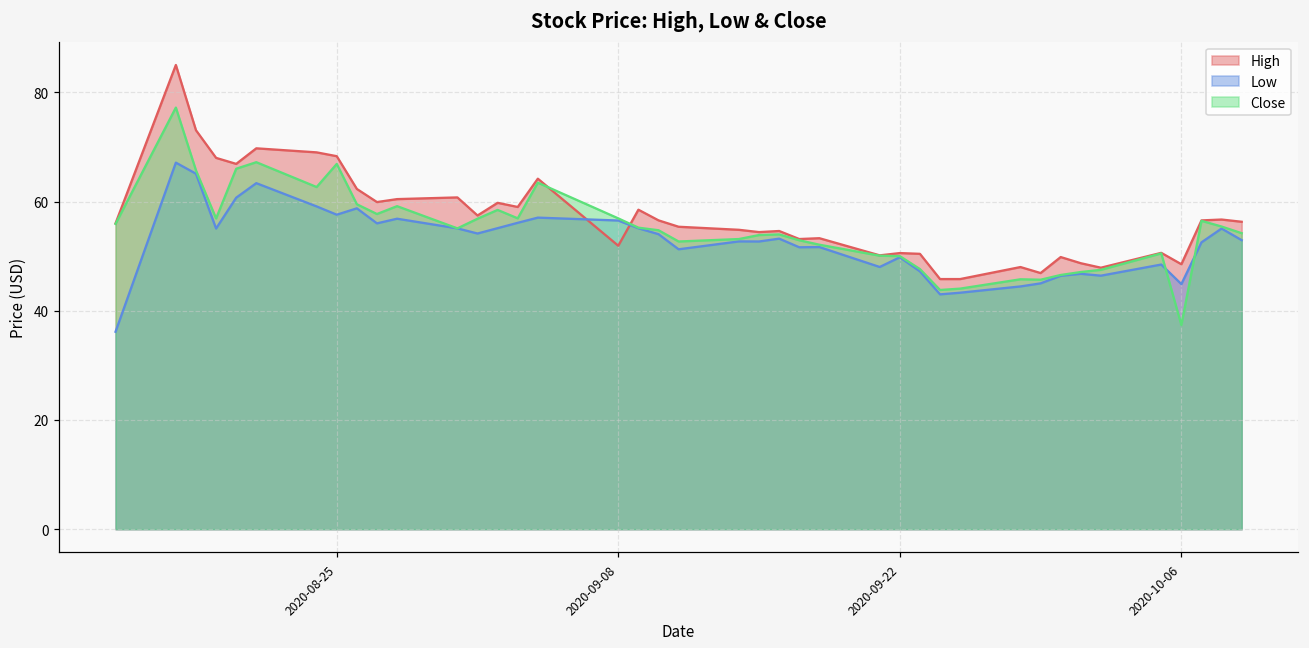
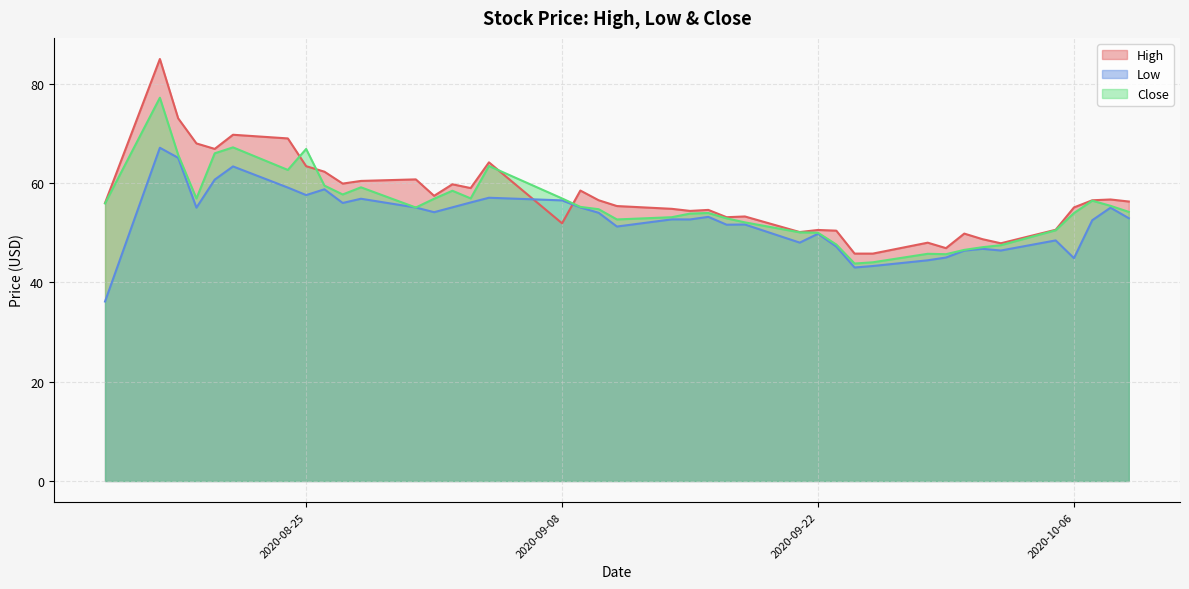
  {
    "High": {
-     "2020-08-25": 68,
+     "2020-08-25": 63,
      "2020-09-08": 52,
      "2020-09-22": 51,
-     "2020-10-06": 49
+     "2020-10-06": 55
    },
    "Low": {
      "2020-08-25": 58,
      "2020-10-06": 45
    },
    "Close": {
      "2020-08-25": 67,
-     "2020-10-06": 37
+     "2020-10-06": 54
    }
  }
